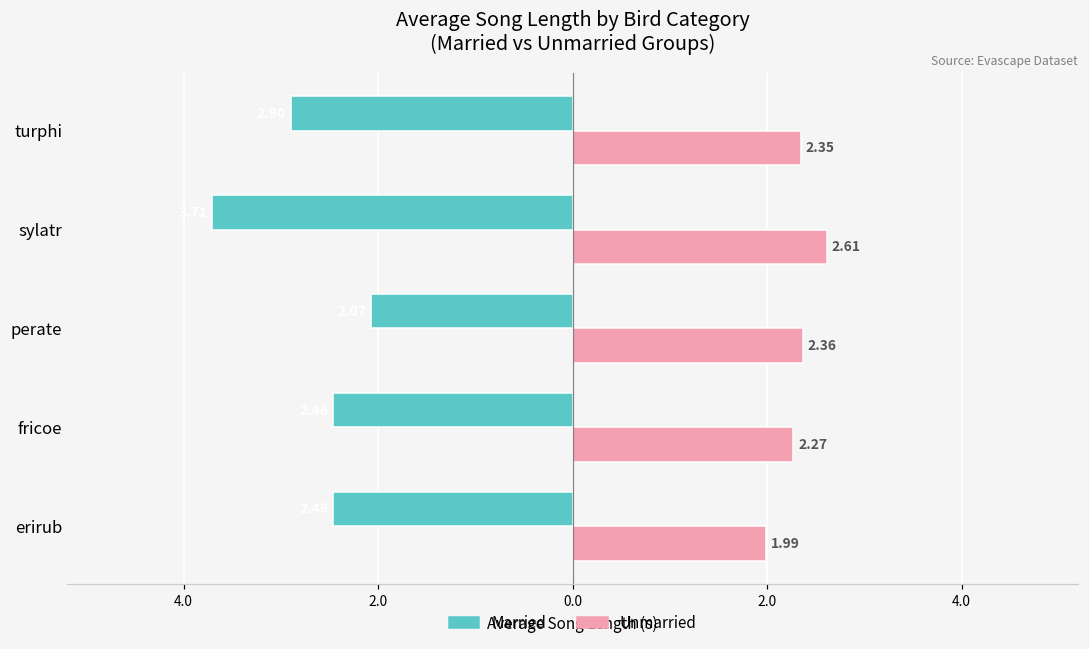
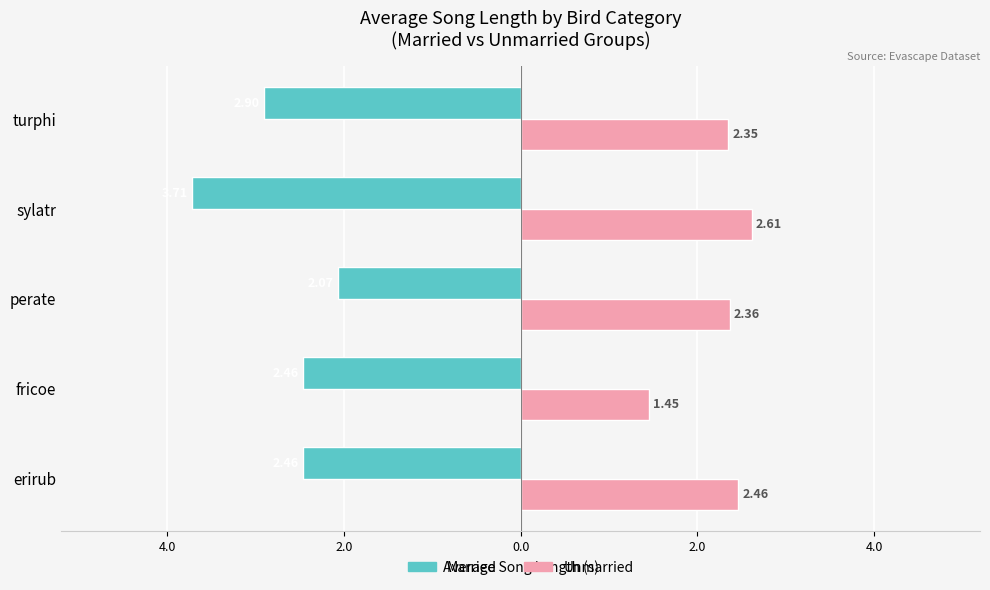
  {
    "Unmarried": {
      "turphi": 2.35,
      "sylatr": 2.61,
      "perate": 2.36,
-     "fricoe": 2.27,
-     "erirub": 1.99
+     "fricoe": 1.45,
+     "erirub": 2.46
    }
  }
